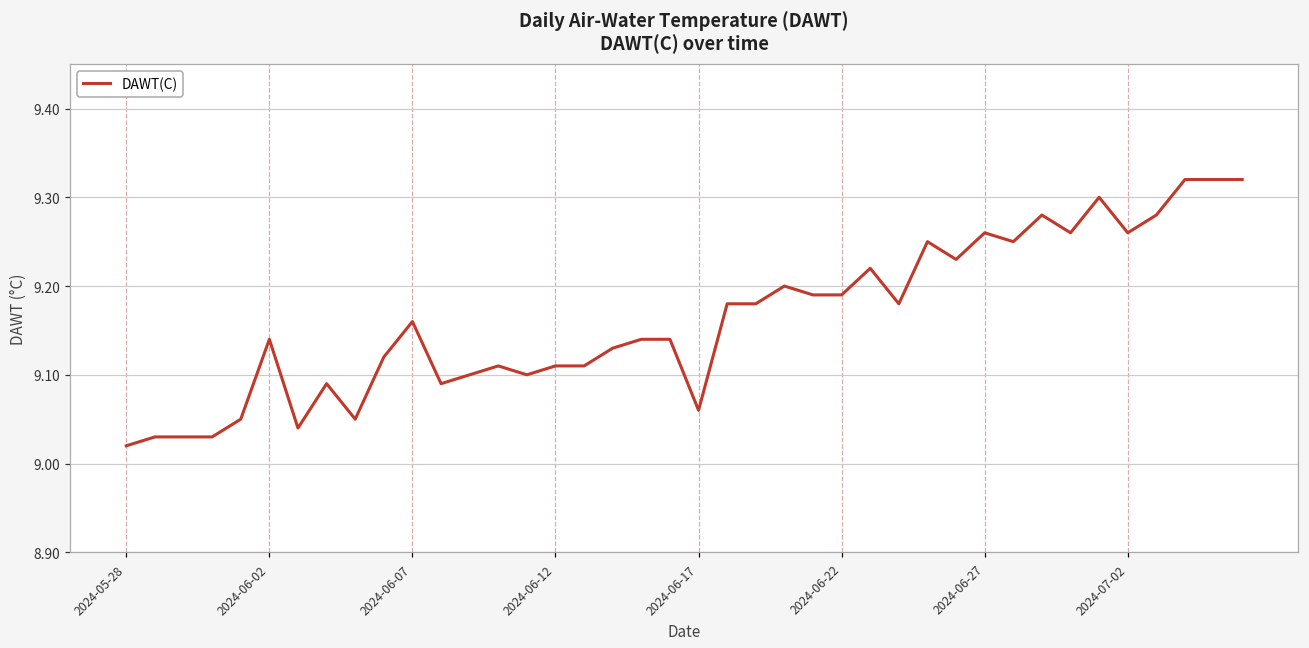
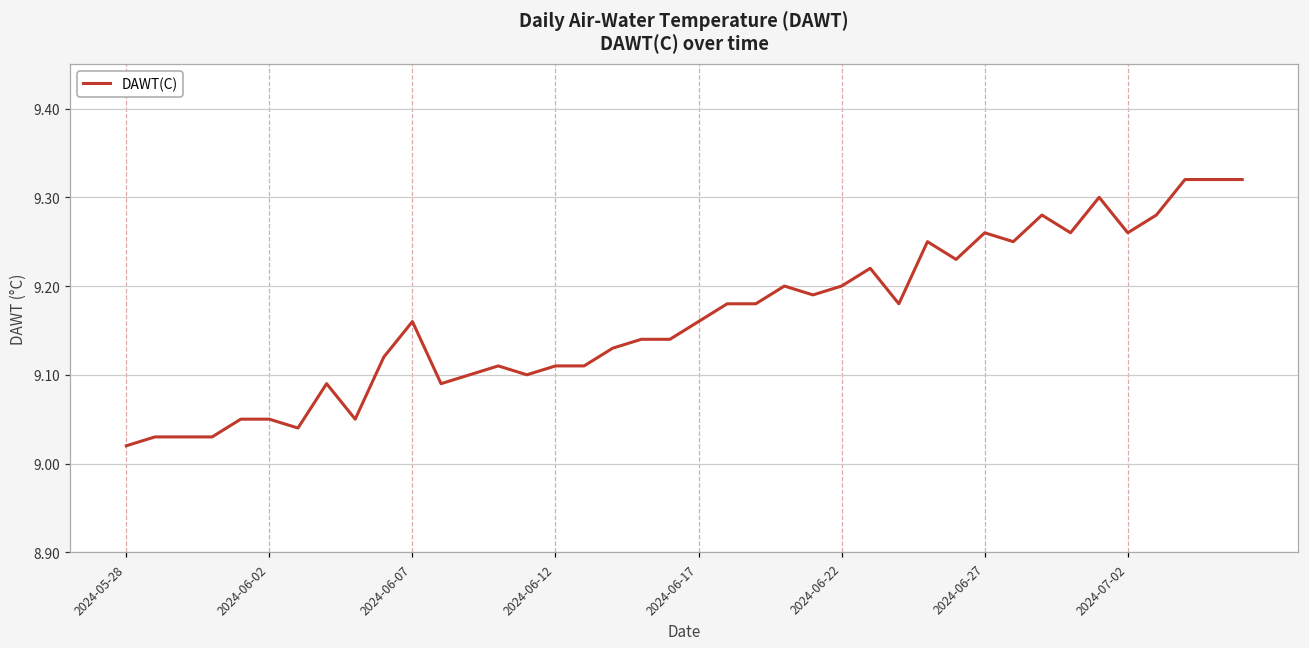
  {
    "2024-05-28": 9.02,
-   "2024-06-02": 9.14,
+   "2024-06-02": 9.05,
    "2024-06-07": 9.16,
    "2024-06-12": 9.11,
-   "2024-06-17": 9.06,
-   "2024-06-22": 9.19,
+   "2024-06-17": 9.16,
+   "2024-06-22": 9.20,
    "2024-06-27": 9.26,
    "2024-07-02": 9.26
  }
